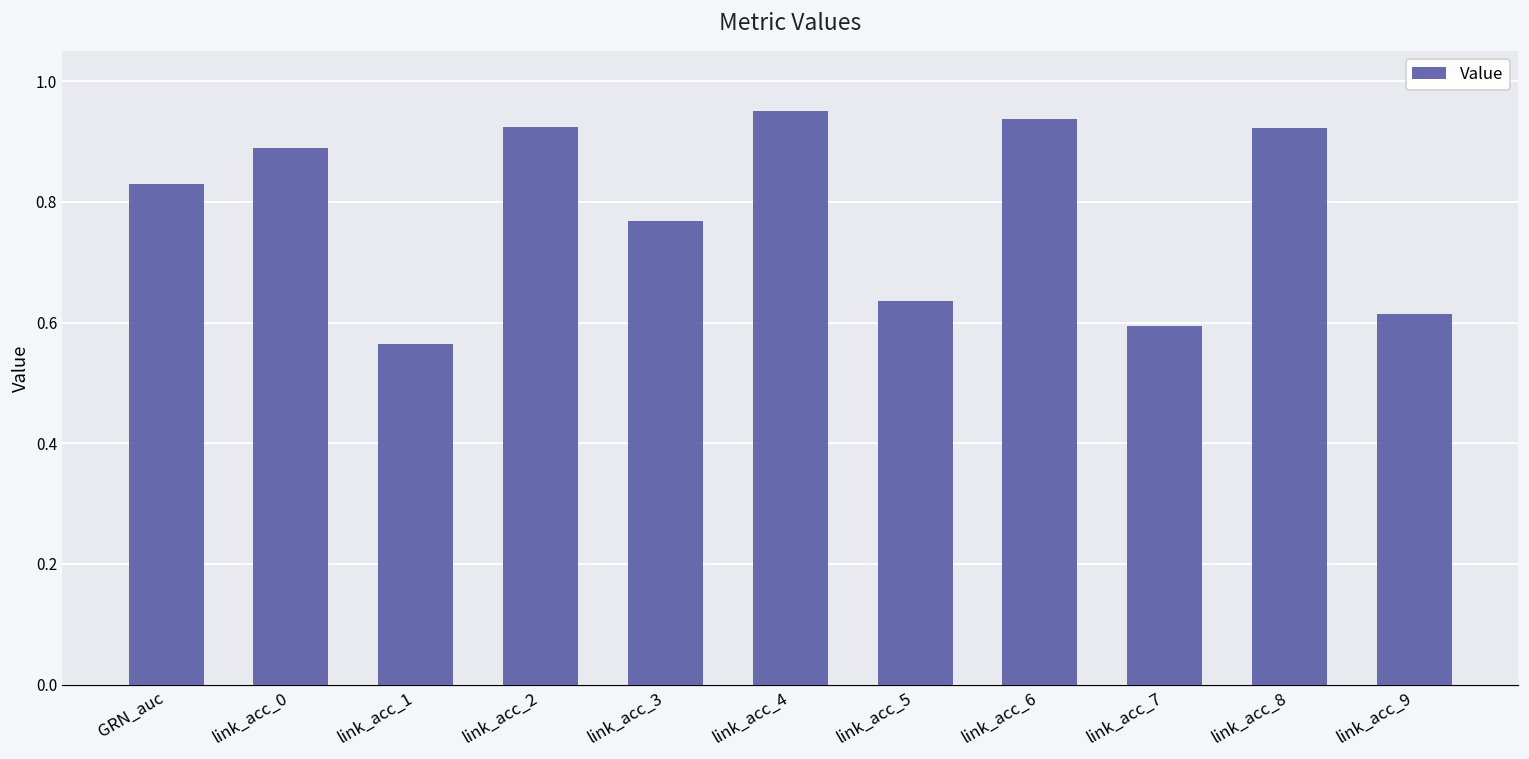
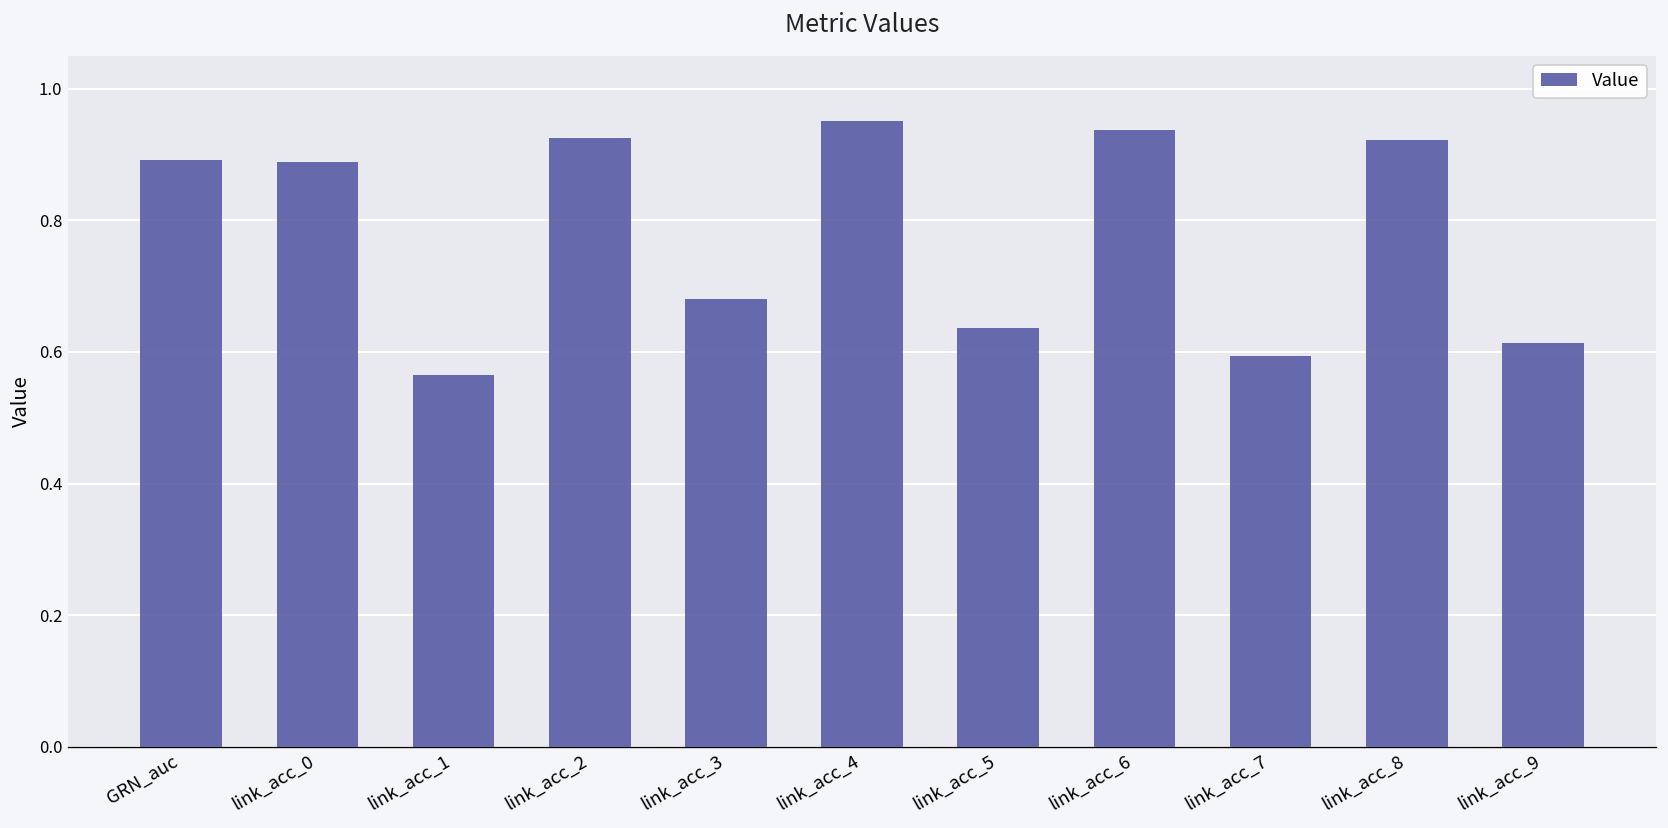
  {
-   "GRN_auc": 0.83,
+   "GRN_auc": 0.89,
    "link_acc_0": 0.89,
    "link_acc_1": 0.57,
    "link_acc_2": 0.92,
-   "link_acc_3": 0.77,
+   "link_acc_3": 0.68,
    "link_acc_4": 0.95,
    "link_acc_5": 0.64,
    "link_acc_6": 0.94,
    "link_acc_7": 0.59,
    "link_acc_8": 0.92,
    "link_acc_9": 0.61
  }
